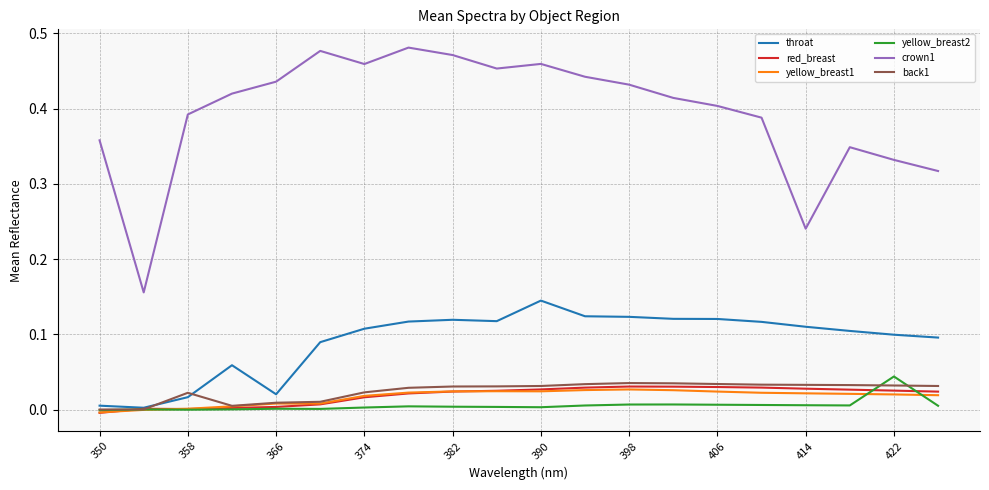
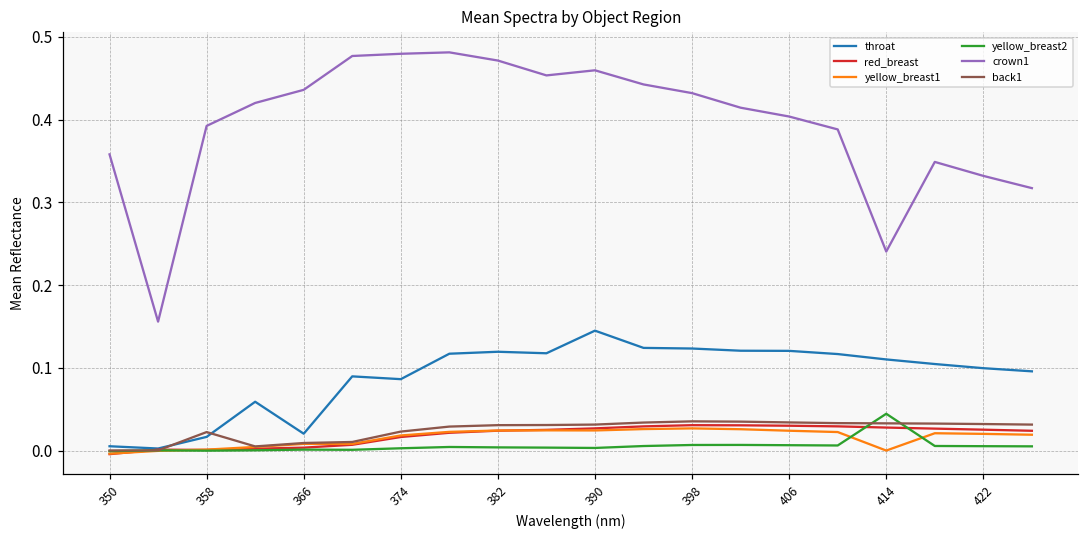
  {
    "throat": {
      "350": 0.01,
      "358": 0.02,
      "366": 0.02,
-     "374": 0.11,
+     "374": 0.09,
      "382": 0.12,
      "390": 0.14,
      "398": 0.12,
      "406": 0.12,
      "414": 0.11,
      "422": 0.10
    },
    "red_breast": {
      "398": 0.03,
      "406": 0.03,
      "414": 0.03,
      "422": 0.03
    },
    "yellow_breast1": {
      "398": 0.03,
      "406": 0.02,
-     "414": 0.02,
+     "414": 0.00,
      "422": 0.02
    },
    "yellow_breast2": {
      "374": 0.00,
      "382": 0.00,
      "390": 0.00,
      "398": 0.01,
      "406": 0.01,
-     "414": 0.01,
-     "422": 0.04
+     "414": 0.04,
+     "422": 0.01
    },
    "crown1": {
      "350": 0.36,
      "358": 0.39,
      "366": 0.44,
-     "374": 0.46,
+     "374": 0.48,
      "382": 0.47,
      "390": 0.46,
      "398": 0.43,
      "406": 0.40,
      "414": 0.24,
      "422": 0.33
    },
    "back1": {
      "358": 0.02,
      "374": 0.02,
      "382": 0.03,
      "390": 0.03,
      "398": 0.04,
      "406": 0.03,
      "414": 0.03,
      "422": 0.03
    }
  }
